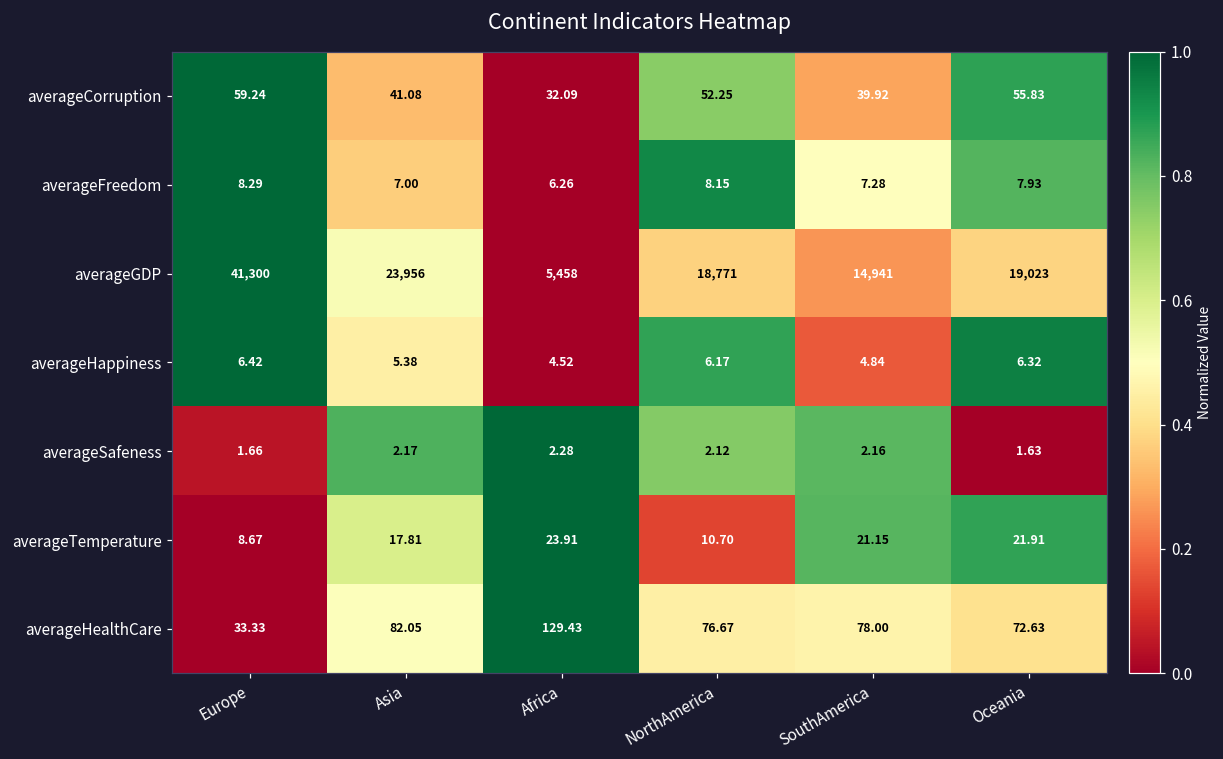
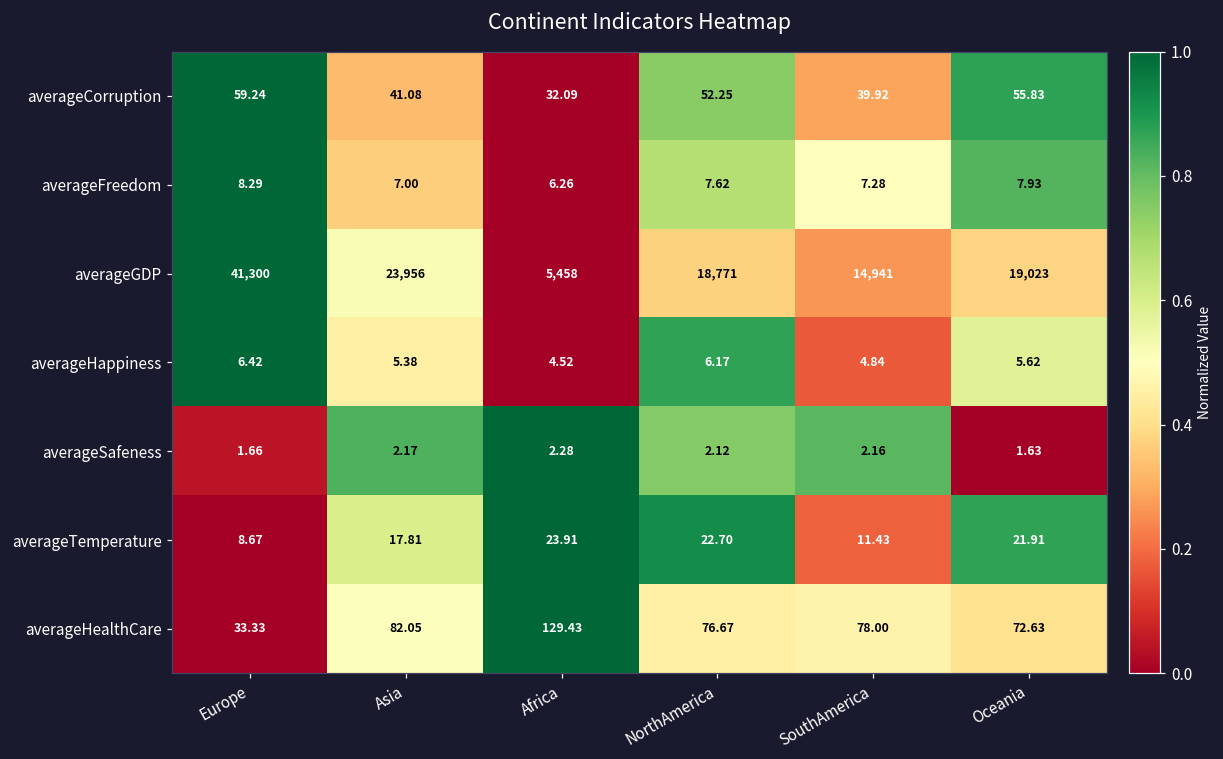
  {
    "averageCorruption": {
      "Europe": "59.24",
      "Asia": "41.08",
      "Africa": "32.09",
      "NorthAmerica": "52.25",
      "SouthAmerica": "39.92",
      "Oceania": "55.83"
    },
    "averageFreedom": {
      "Europe": "8.29",
      "Asia": "7.00",
      "Africa": "6.26",
-     "NorthAmerica": "8.15",
+     "NorthAmerica": "7.62",
      "SouthAmerica": "7.28",
      "Oceania": "7.93"
    },
    "averageGDP": {
      "Europe": "41,300",
      "Asia": "23,956",
      "Africa": "5,458",
      "NorthAmerica": "18,771",
      "SouthAmerica": "14,941",
      "Oceania": "19,023"
    },
    "averageHappiness": {
      "Europe": "6.42",
      "Asia": "5.38",
      "Africa": "4.52",
      "NorthAmerica": "6.17",
      "SouthAmerica": "4.84",
-     "Oceania": "6.32"
+     "Oceania": "5.62"
    },
    "averageSafeness": {
      "Europe": "1.66",
      "Asia": "2.17",
      "Africa": "2.28",
      "NorthAmerica": "2.12",
      "SouthAmerica": "2.16",
      "Oceania": "1.63"
    },
    "averageTemperature": {
      "Europe": "8.67",
      "Asia": "17.81",
      "Africa": "23.91",
-     "NorthAmerica": "10.70",
-     "SouthAmerica": "21.15",
+     "NorthAmerica": "22.70",
+     "SouthAmerica": "11.43",
      "Oceania": "21.91"
    },
    "averageHealthCare": {
      "Europe": "33.33",
      "Asia": "82.05",
      "Africa": "129.43",
      "NorthAmerica": "76.67",
      "SouthAmerica": "78.00",
      "Oceania": "72.63"
    }
  }
